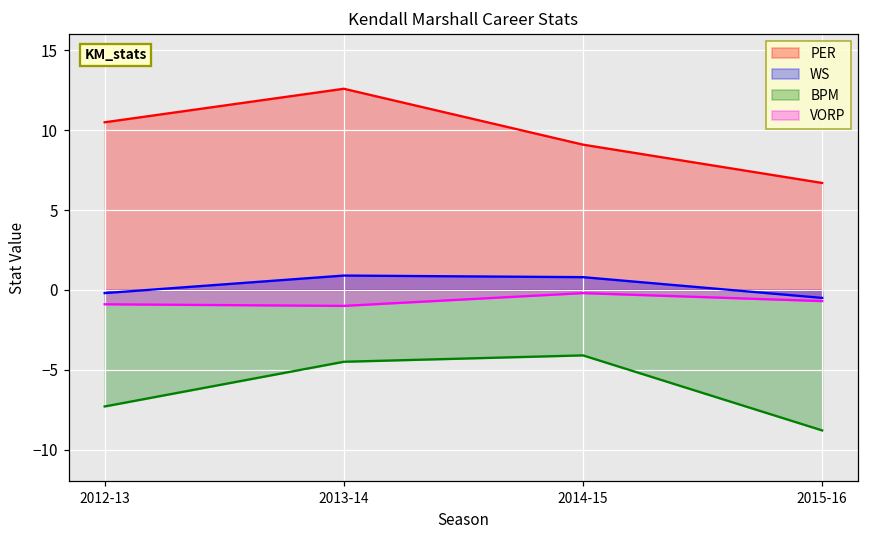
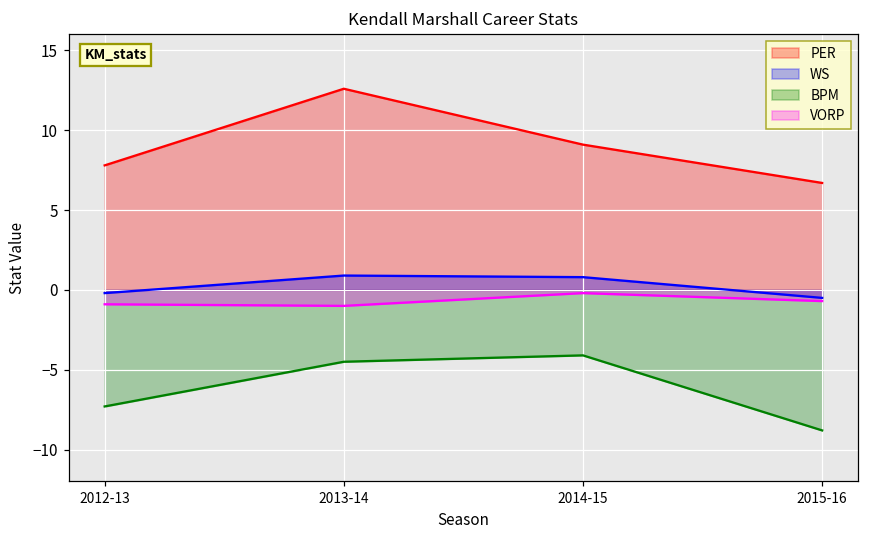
  {
    "PER": {
-     "2012-13": 10.5,
+     "2012-13": 7.8,
      "2013-14": 12.6,
      "2014-15": 9.1,
      "2015-16": 6.7
    }
  }
